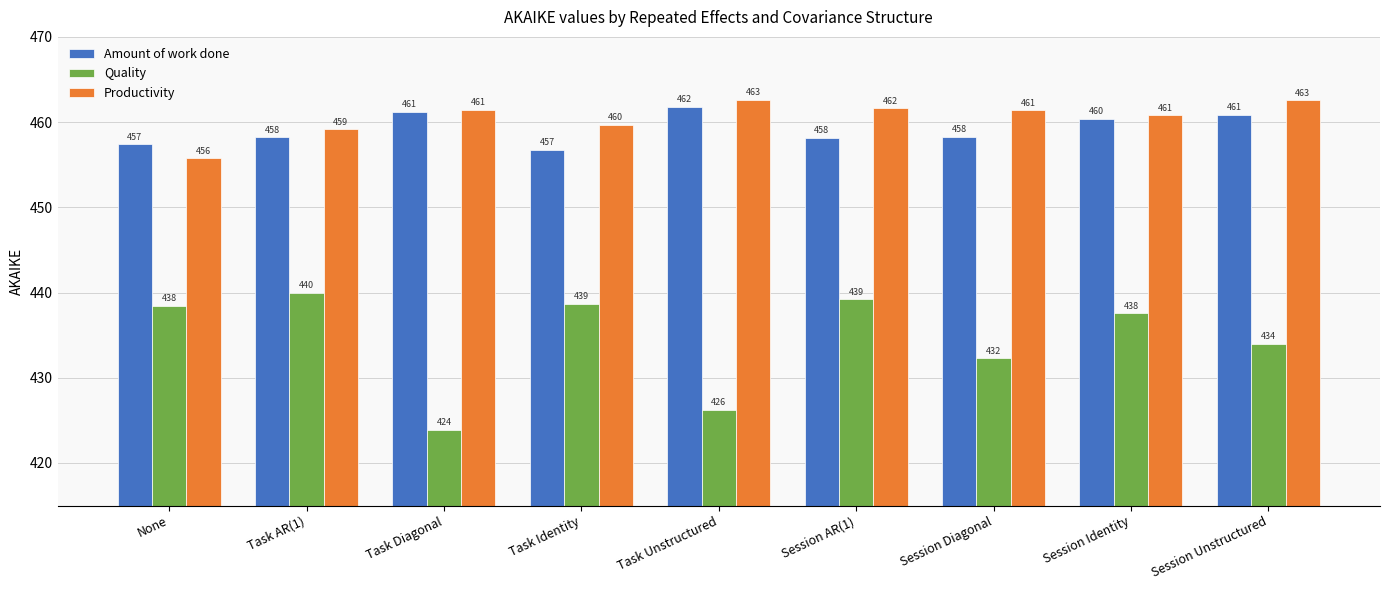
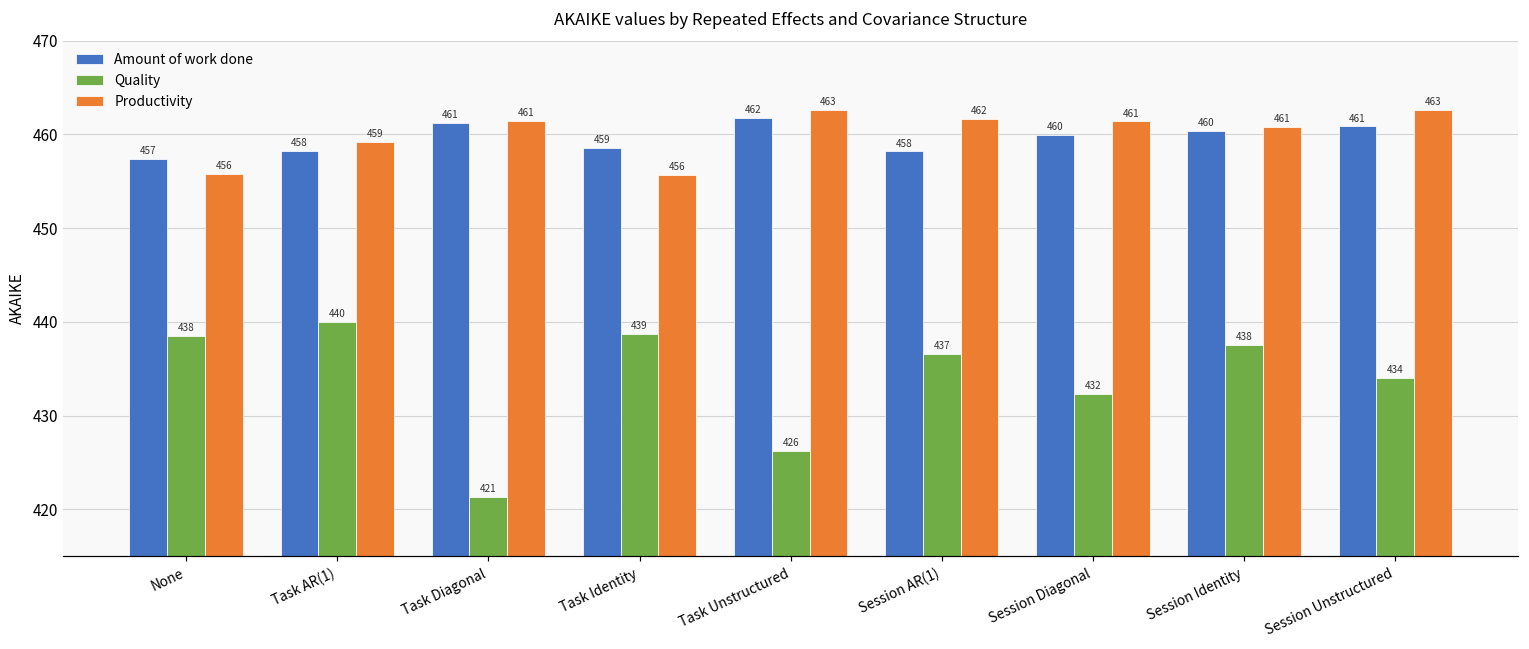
  {
    "Amount of work done": {
      "None": 457,
      "Task AR(1)": 458,
      "Task Diagonal": 461,
-     "Task Identity": 457,
+     "Task Identity": 459,
      "Task Unstructured": 462,
      "Session AR(1)": 458,
-     "Session Diagonal": 458,
+     "Session Diagonal": 460,
      "Session Identity": 460,
      "Session Unstructured": 461
    },
    "Quality": {
      "None": 438,
      "Task AR(1)": 440,
-     "Task Diagonal": 424,
+     "Task Diagonal": 421,
      "Task Identity": 439,
      "Task Unstructured": 426,
-     "Session AR(1)": 439,
+     "Session AR(1)": 437,
      "Session Diagonal": 432,
      "Session Identity": 438,
      "Session Unstructured": 434
    },
    "Productivity": {
      "None": 456,
      "Task AR(1)": 459,
      "Task Diagonal": 461,
-     "Task Identity": 460,
+     "Task Identity": 456,
      "Task Unstructured": 463,
      "Session AR(1)": 462,
      "Session Diagonal": 461,
      "Session Identity": 461,
      "Session Unstructured": 463
    }
  }
